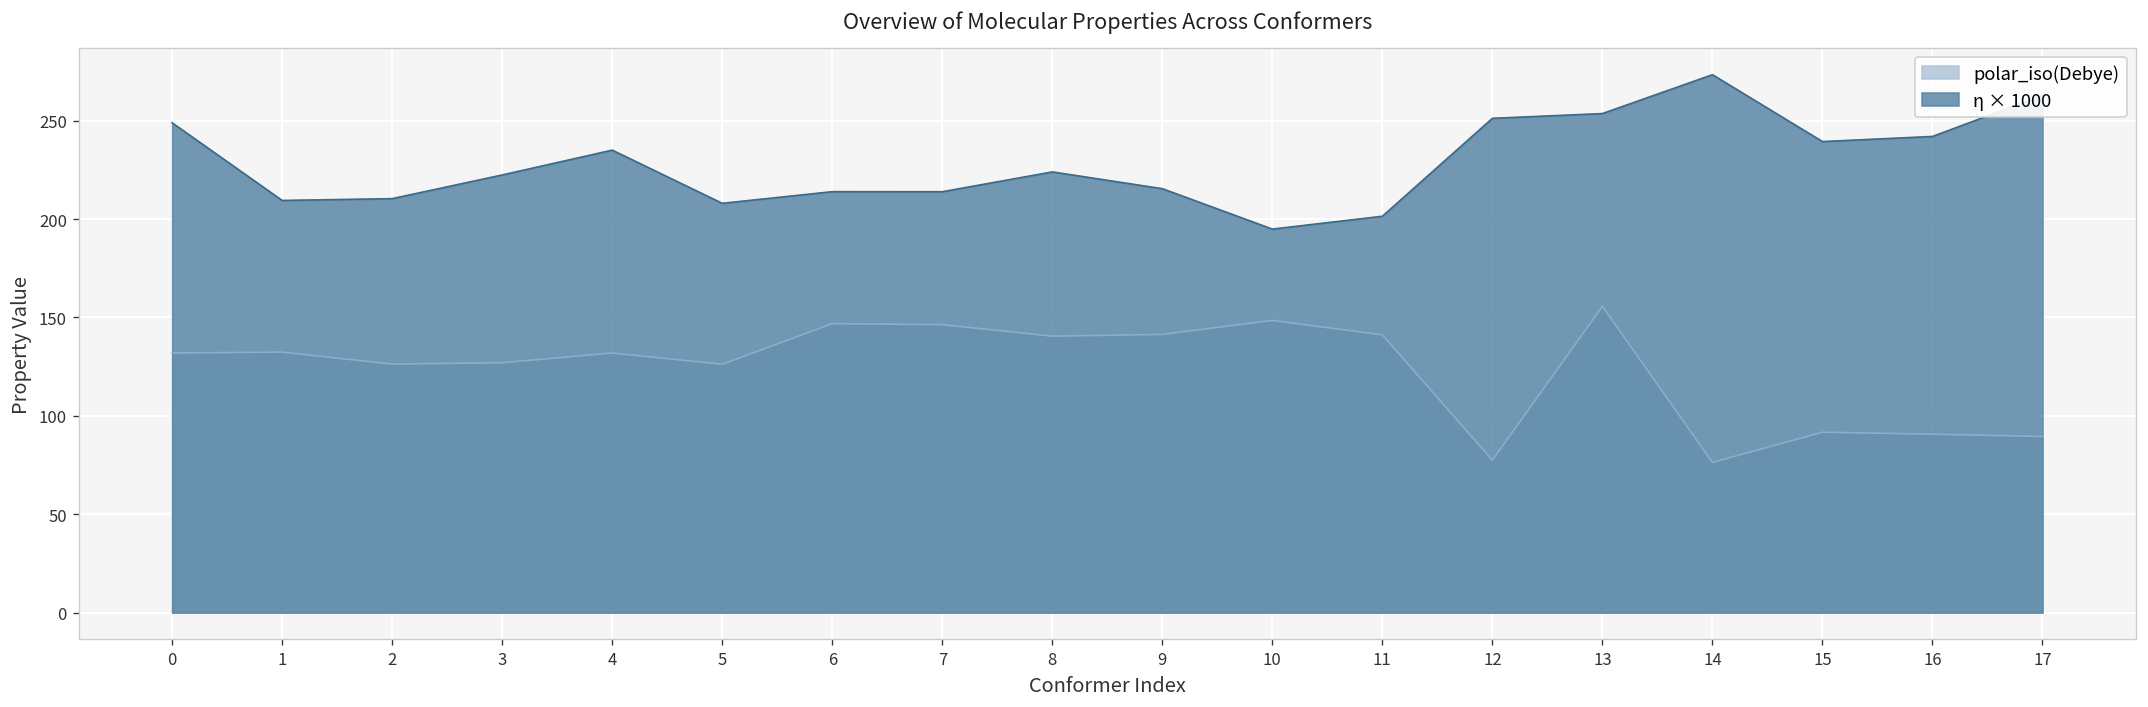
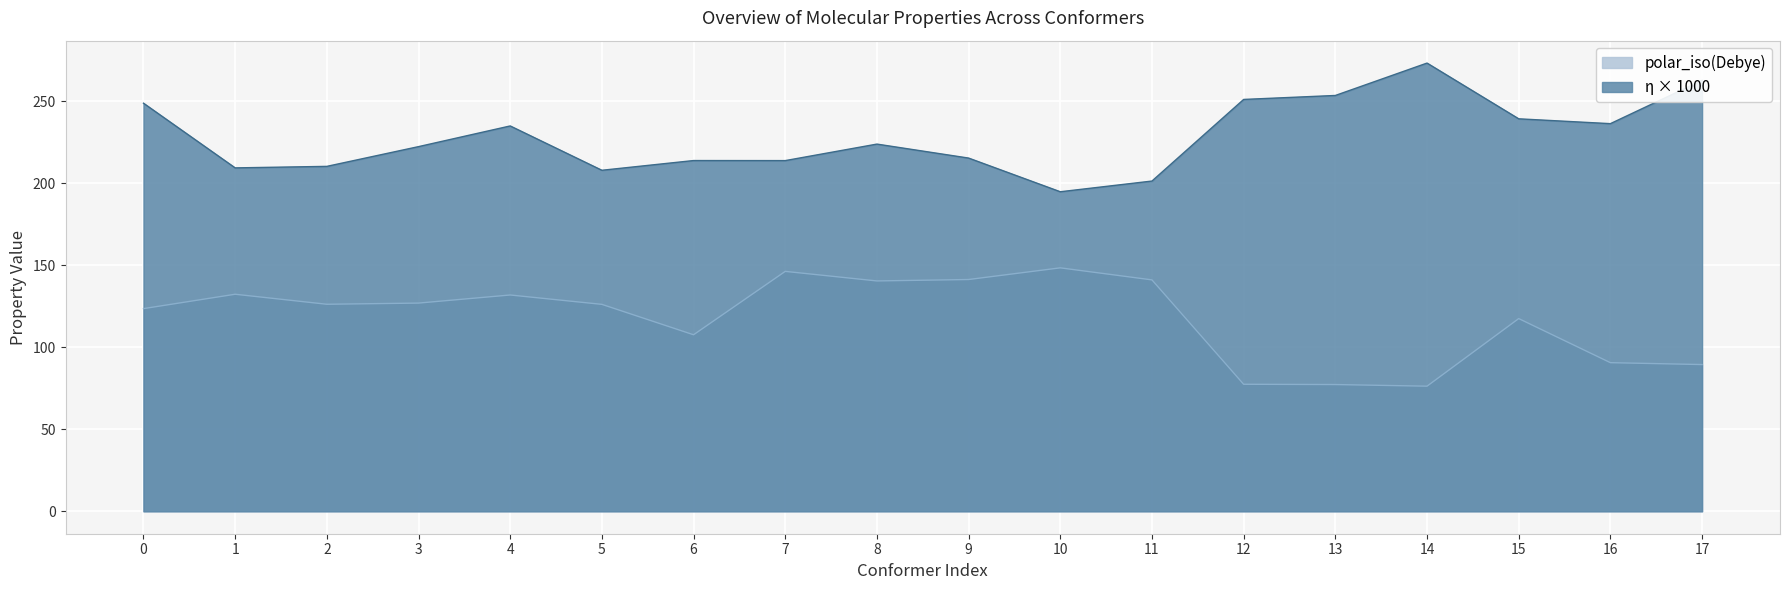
  {
    "polar_iso(Debye)": {
-     "0": 132,
+     "0": 124,
      "1": 132,
      "2": 126,
      "3": 127,
      "4": 132,
      "5": 126,
-     "6": 147,
+     "6": 108,
      "7": 146,
      "8": 141,
      "9": 141,
      "10": 149,
      "11": 141,
      "12": 77,
-     "13": 156,
+     "13": 77,
      "14": 76,
-     "15": 92,
+     "15": 118,
      "16": 91,
      "17": 90
    },
    "η × 1000": {
      "0": 249,
      "1": 209,
      "2": 210,
      "3": 222,
      "4": 235,
      "5": 208,
      "6": 214,
      "7": 214,
      "8": 224,
      "9": 215,
      "10": 195,
      "11": 201,
      "12": 251,
      "13": 254,
      "14": 273,
      "15": 239,
-     "16": 242
+     "16": 236
    }
  }
